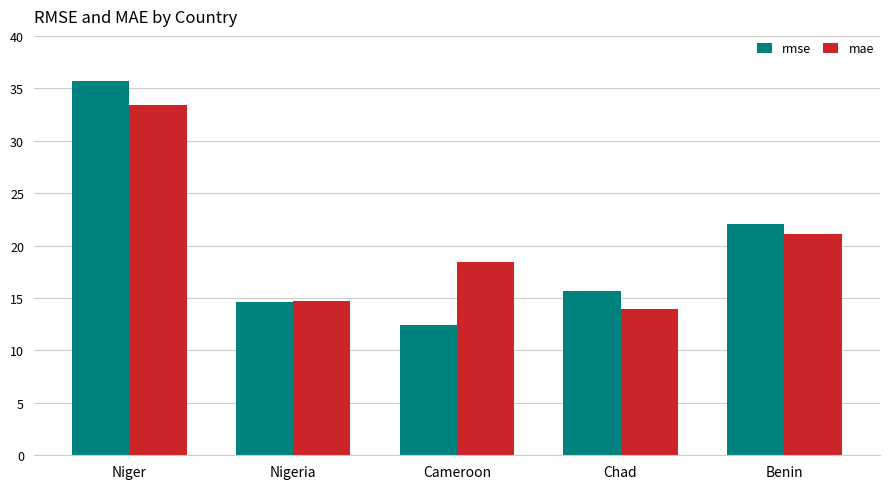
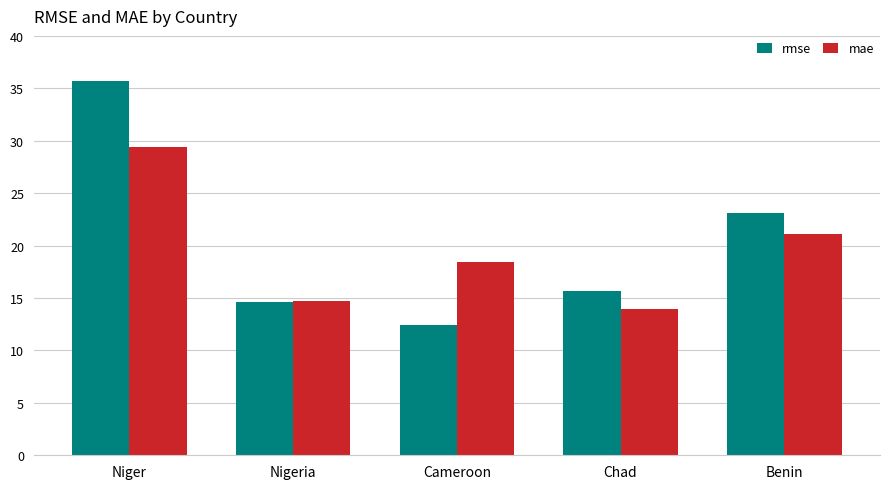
  {
    "rmse": {
      "Niger": 35.7,
      "Nigeria": 14.6,
      "Cameroon": 12.5,
      "Chad": 15.7,
-     "Benin": 22.0
+     "Benin": 23.1
    },
    "mae": {
-     "Niger": 33.4,
+     "Niger": 29.4,
      "Nigeria": 14.7,
      "Cameroon": 18.5,
      "Chad": 13.9,
      "Benin": 21.1
    }
  }
